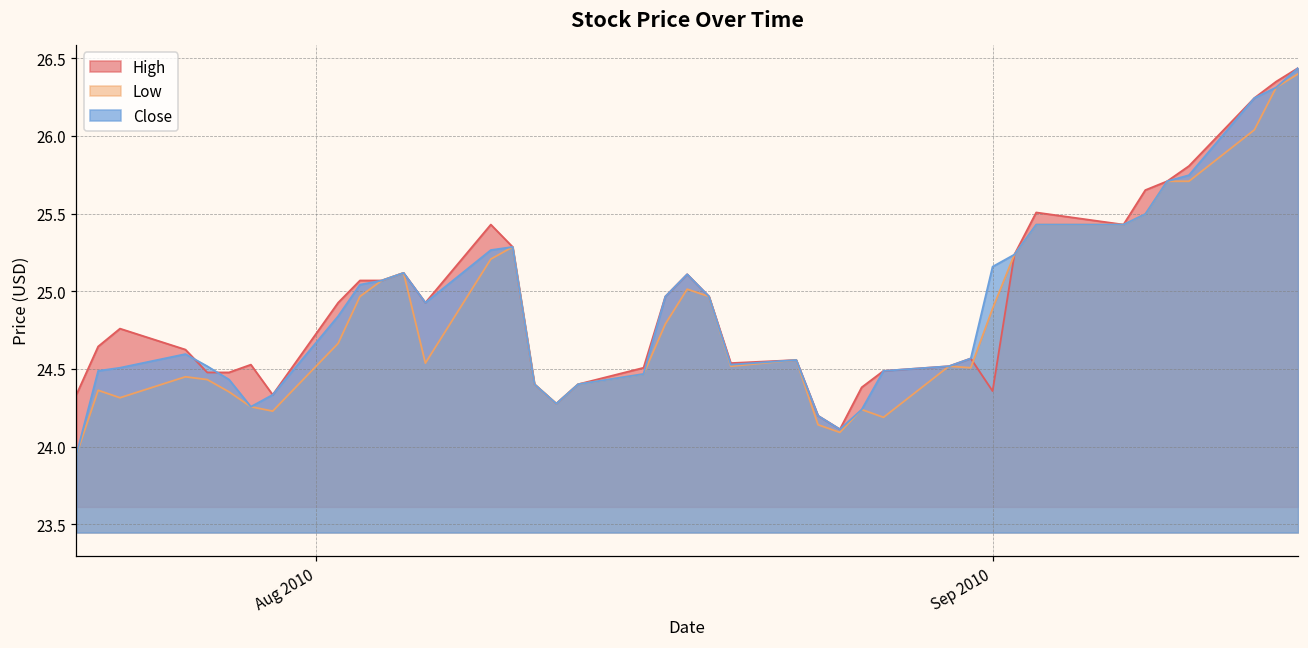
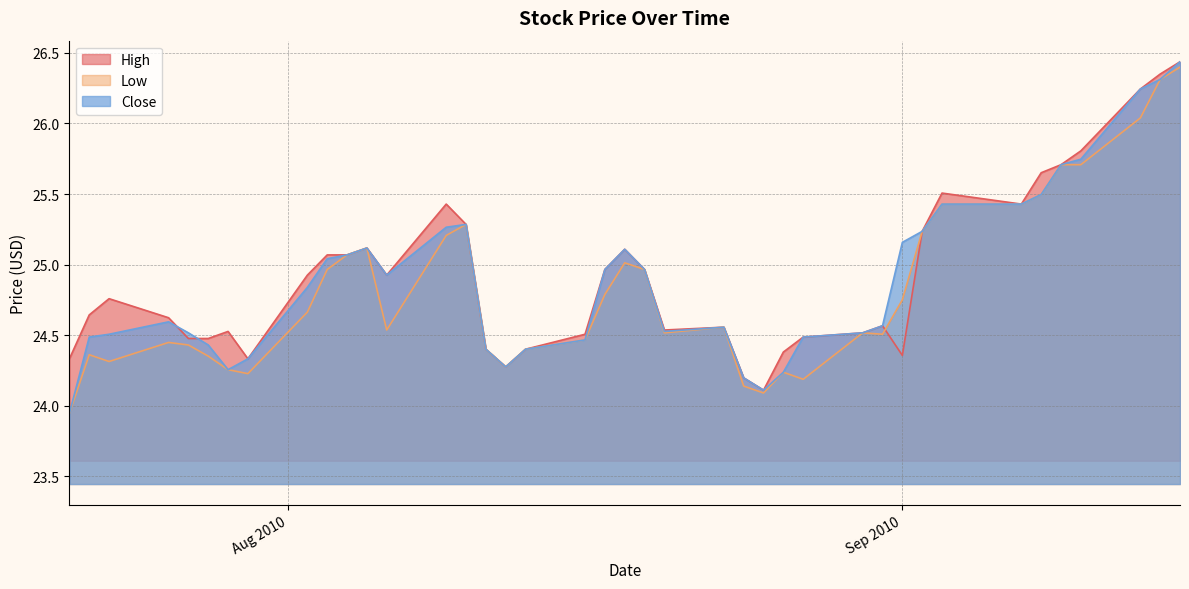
  {
    "High": {
      "Sep 2010": 24.36
    },
    "Low": {
-     "Sep 2010": 24.89
+     "Sep 2010": 24.75
    },
    "Close": {
      "Sep 2010": 25.16
    }
  }
